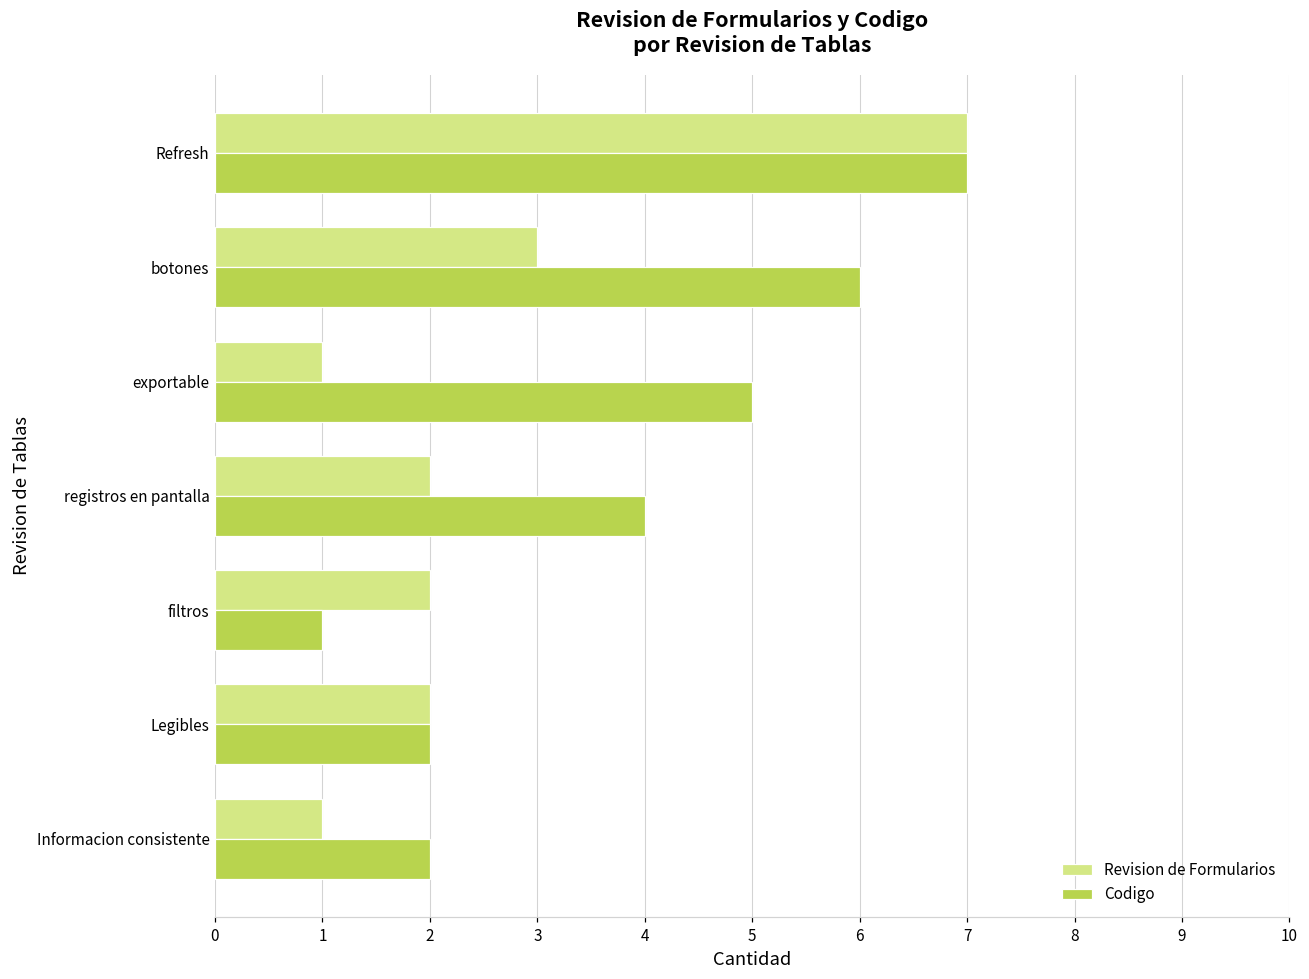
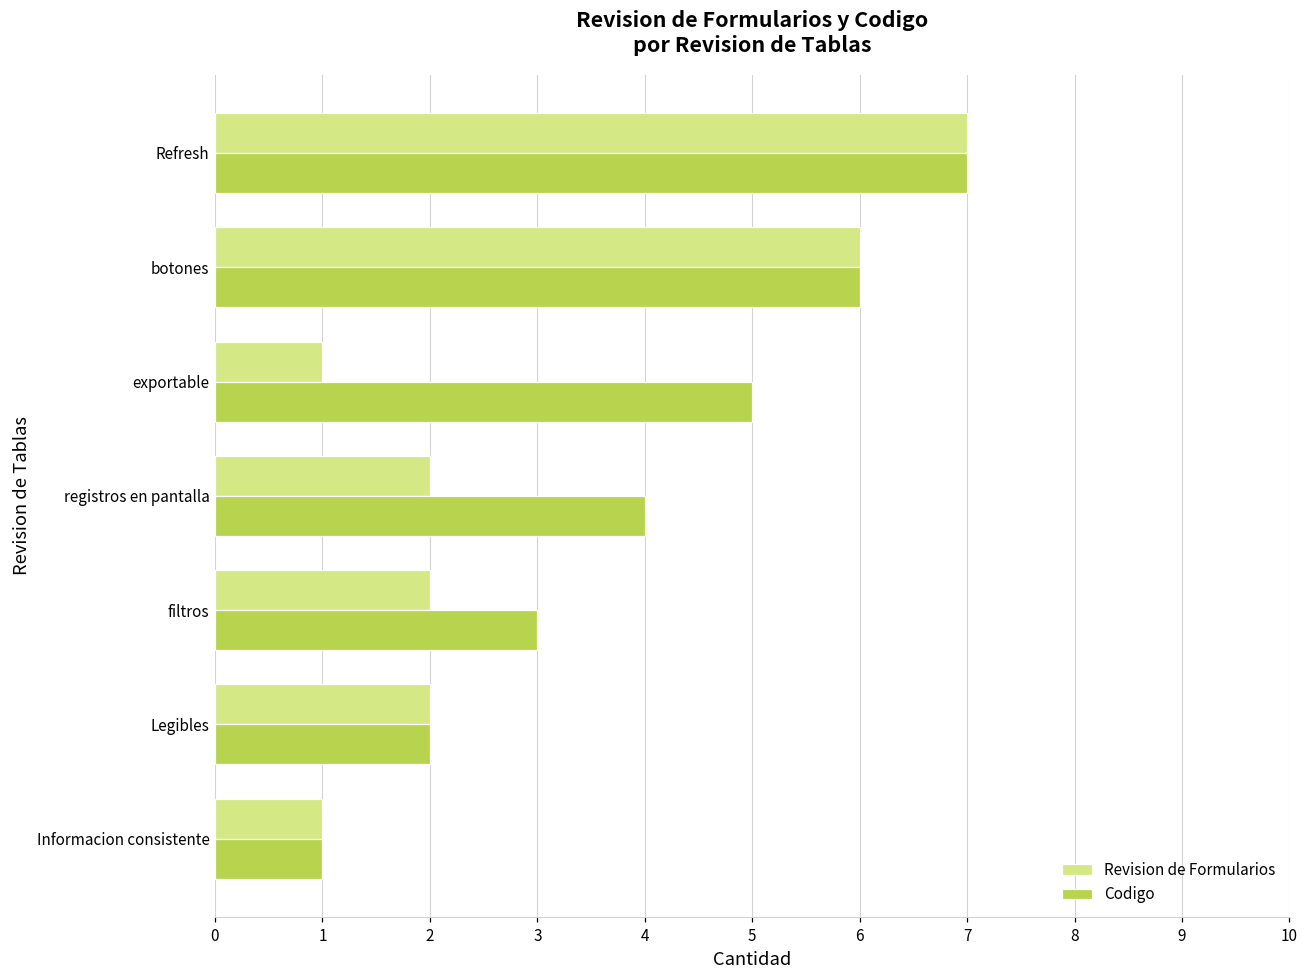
  {
    "Revision de Formularios": {
      "Refresh": 7,
-     "botones": 3,
+     "botones": 6,
      "exportable": 1,
      "registros en pantalla": 2,
      "filtros": 2,
      "Legibles": 2,
      "Informacion consistente": 1
    },
    "Codigo": {
      "Refresh": 7,
      "botones": 6,
      "exportable": 5,
      "registros en pantalla": 4,
-     "filtros": 1,
+     "filtros": 3,
      "Legibles": 2,
-     "Informacion consistente": 2
+     "Informacion consistente": 1
    }
  }
